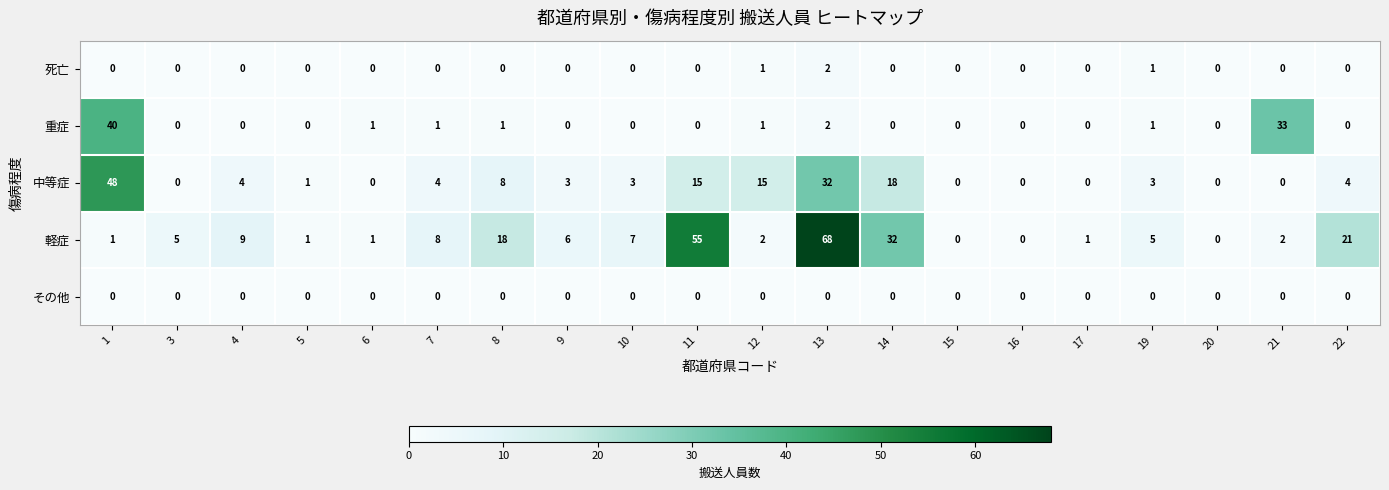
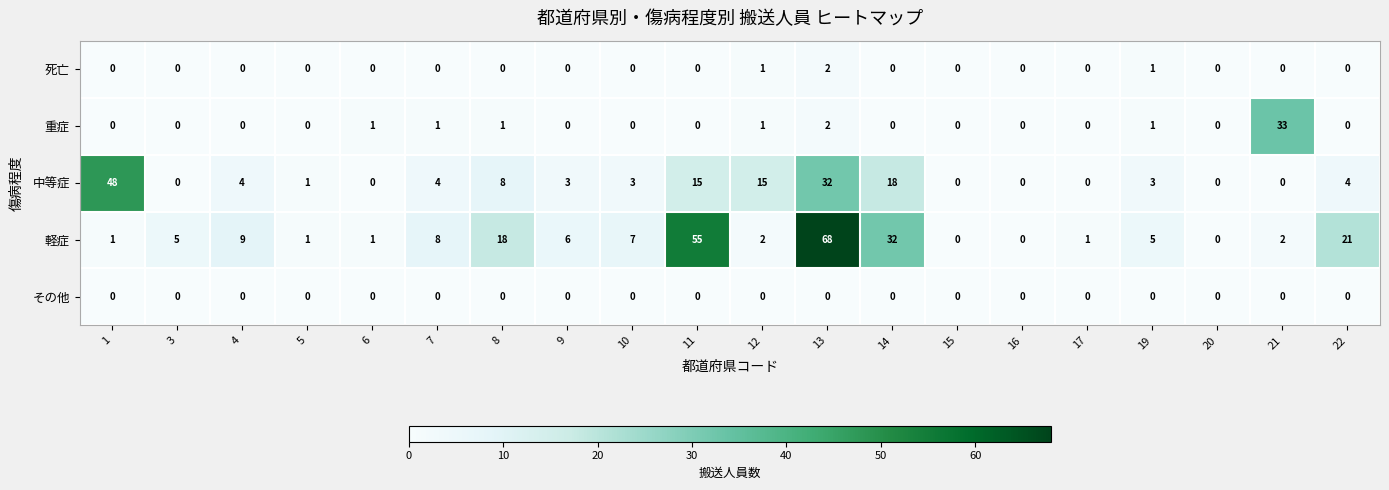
  {
    "死亡": {
      "1": 0,
      "3": 0,
      "4": 0,
      "5": 0,
      "6": 0,
      "7": 0,
      "8": 0,
      "9": 0,
      "10": 0,
      "11": 0,
      "12": 1,
      "13": 2,
      "14": 0,
      "15": 0,
      "16": 0,
      "17": 0,
      "19": 1,
      "20": 0,
      "21": 0,
      "22": 0
    },
    "重症": {
-     "1": 40,
+     "1": 0,
      "3": 0,
      "4": 0,
      "5": 0,
      "6": 1,
      "7": 1,
      "8": 1,
      "9": 0,
      "10": 0,
      "11": 0,
      "12": 1,
      "13": 2,
      "14": 0,
      "15": 0,
      "16": 0,
      "17": 0,
      "19": 1,
      "20": 0,
      "21": 33,
      "22": 0
    },
    "中等症": {
      "1": 48,
      "3": 0,
      "4": 4,
      "5": 1,
      "6": 0,
      "7": 4,
      "8": 8,
      "9": 3,
      "10": 3,
      "11": 15,
      "12": 15,
      "13": 32,
      "14": 18,
      "15": 0,
      "16": 0,
      "17": 0,
      "19": 3,
      "20": 0,
      "21": 0,
      "22": 4
    },
    "軽症": {
      "1": 1,
      "3": 5,
      "4": 9,
      "5": 1,
      "6": 1,
      "7": 8,
      "8": 18,
      "9": 6,
      "10": 7,
      "11": 55,
      "12": 2,
      "13": 68,
      "14": 32,
      "15": 0,
      "16": 0,
      "17": 1,
      "19": 5,
      "20": 0,
      "21": 2,
      "22": 21
    },
    "その他": {
      "1": 0,
      "3": 0,
      "4": 0,
      "5": 0,
      "6": 0,
      "7": 0,
      "8": 0,
      "9": 0,
      "10": 0,
      "11": 0,
      "12": 0,
      "13": 0,
      "14": 0,
      "15": 0,
      "16": 0,
      "17": 0,
      "19": 0,
      "20": 0,
      "21": 0,
      "22": 0
    }
  }
